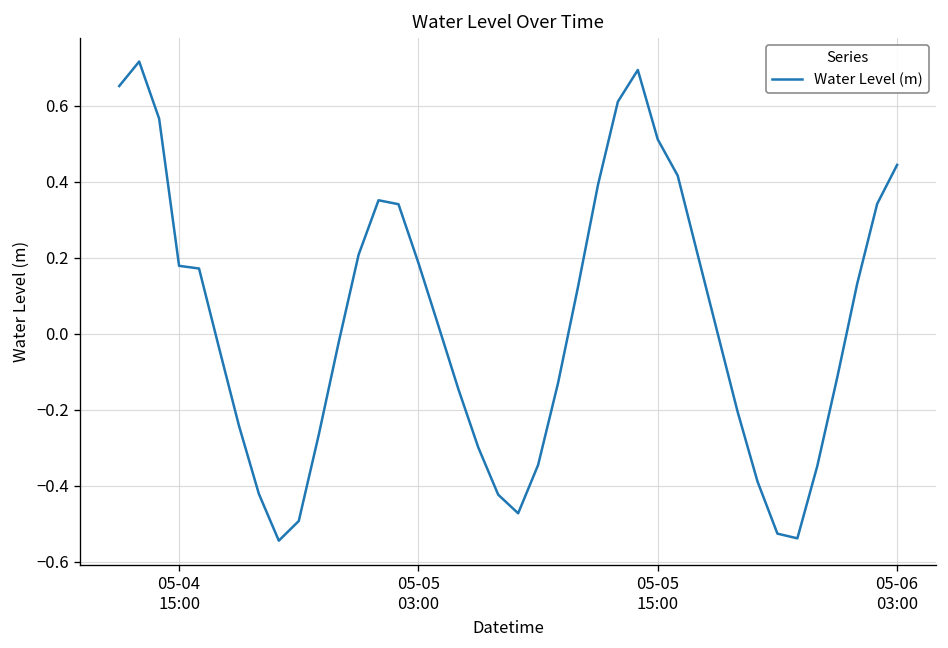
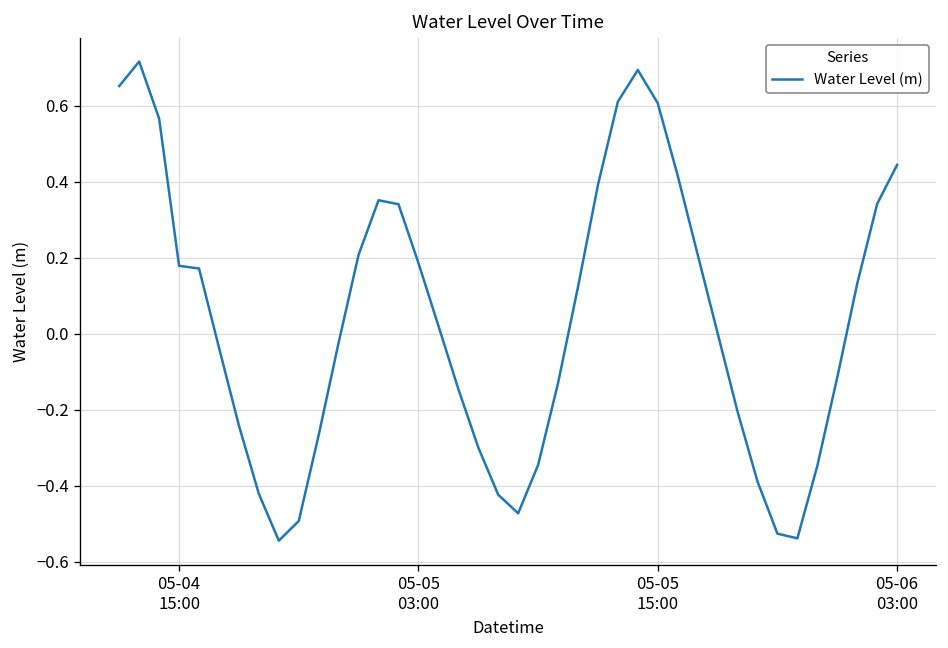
  {
    "05-04 15:00": 0.18,
    "05-05 03:00": 0.19,
-   "05-05 15:00": 0.51,
+   "05-05 15:00": 0.61,
    "05-06 03:00": 0.44
  }
